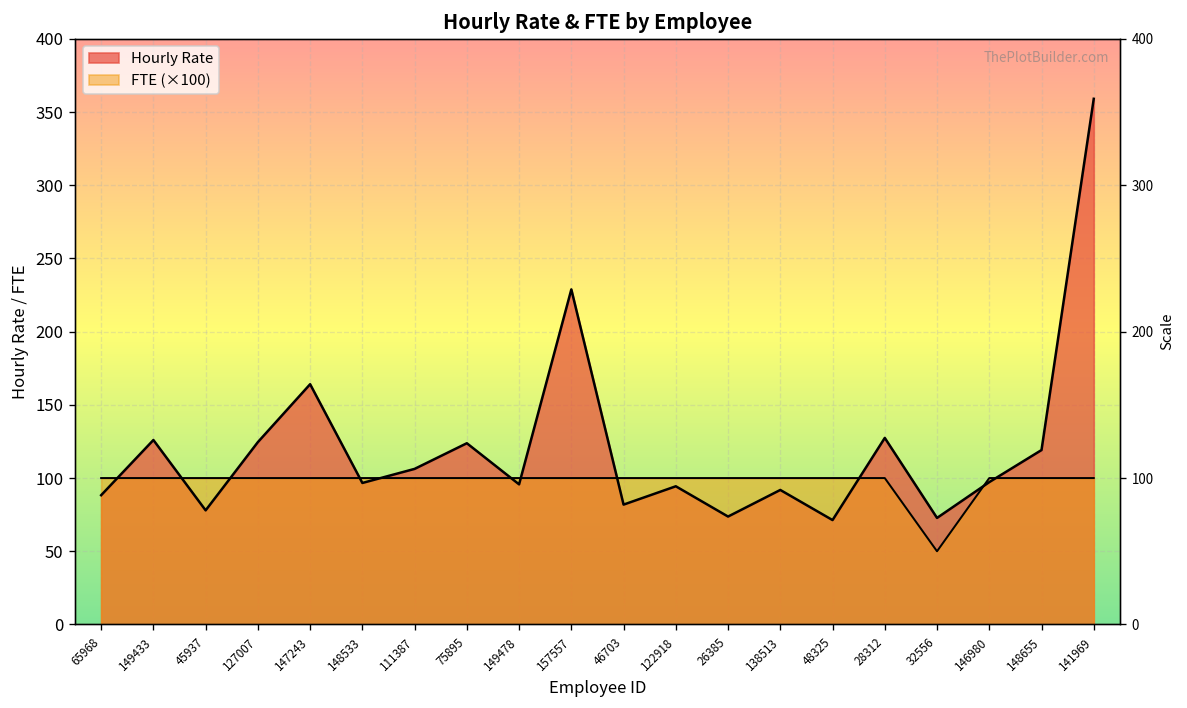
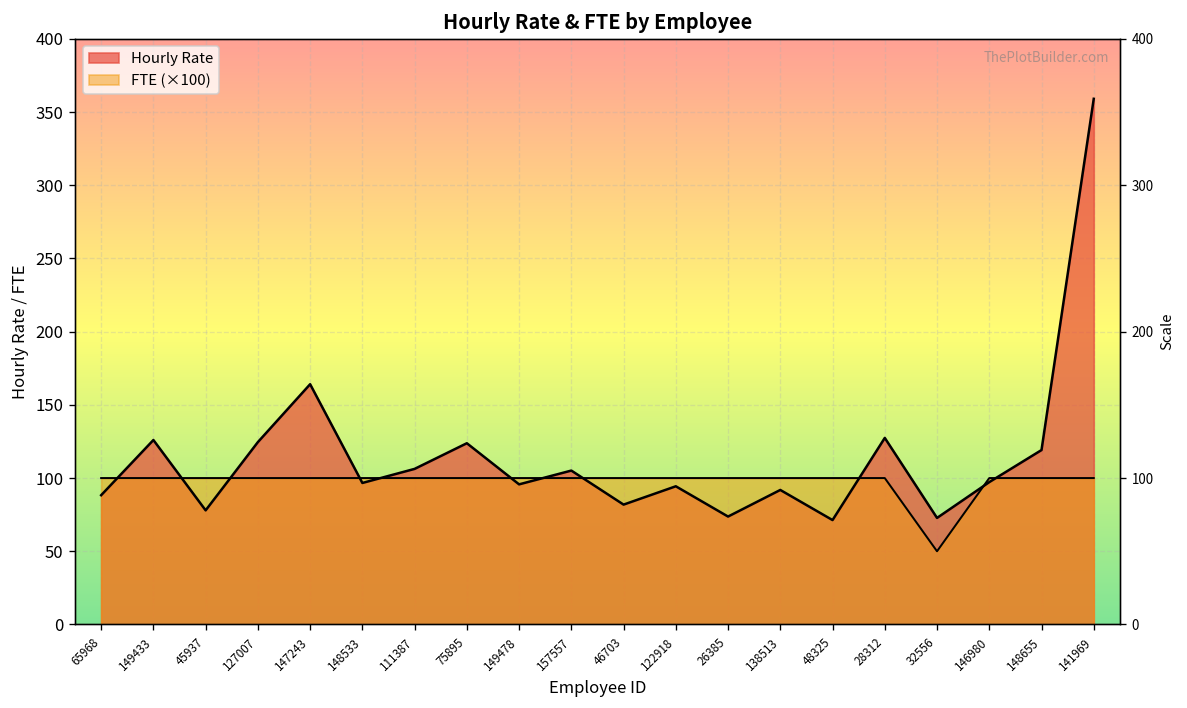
  {
    "Hourly Rate": {
      "65968": 88,
      "149433": 126,
      "45937": 78,
      "127007": 125,
      "147243": 164,
      "148533": 97,
      "111387": 106,
      "75895": 124,
      "149478": 96,
-     "157557": 229,
+     "157557": 105,
      "46703": 82,
      "122918": 94,
      "26385": 74,
      "138513": 92,
      "48325": 71,
      "28312": 127,
      "32556": 73,
      "146980": 97,
      "148655": 119,
      "141969": 359
    },
    "FTE (×100)": {
      "65968": 100,
      "149433": 100,
      "45937": 100,
      "127007": 100,
      "147243": 100,
      "148533": 100,
      "111387": 100,
      "75895": 100,
      "149478": 100,
      "157557": 100,
      "46703": 100,
      "122918": 100,
      "26385": 100,
      "138513": 100,
      "48325": 100,
      "28312": 100,
      "32556": 50,
      "146980": 100,
      "148655": 100,
      "141969": 100
    }
  }
